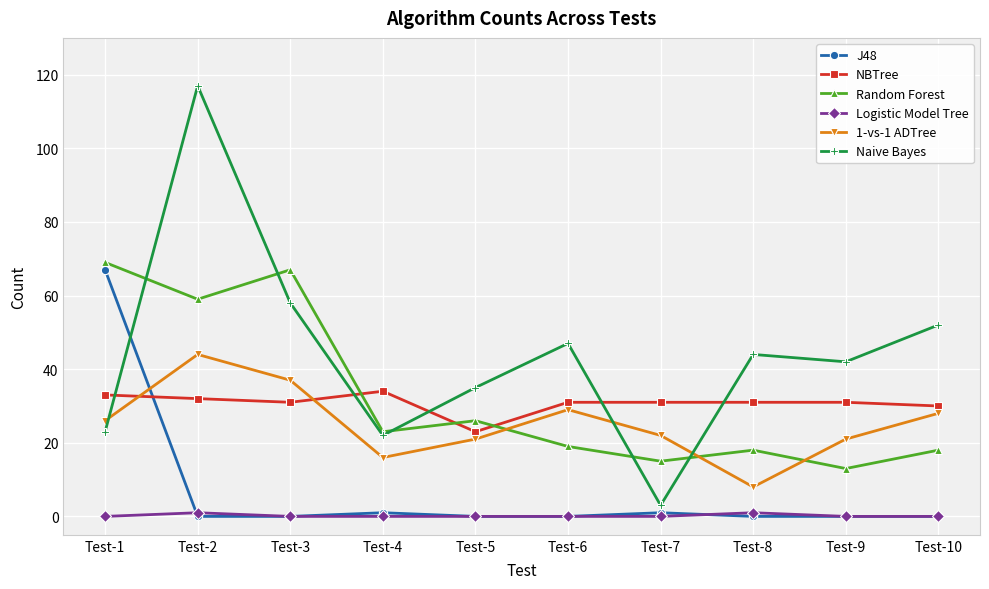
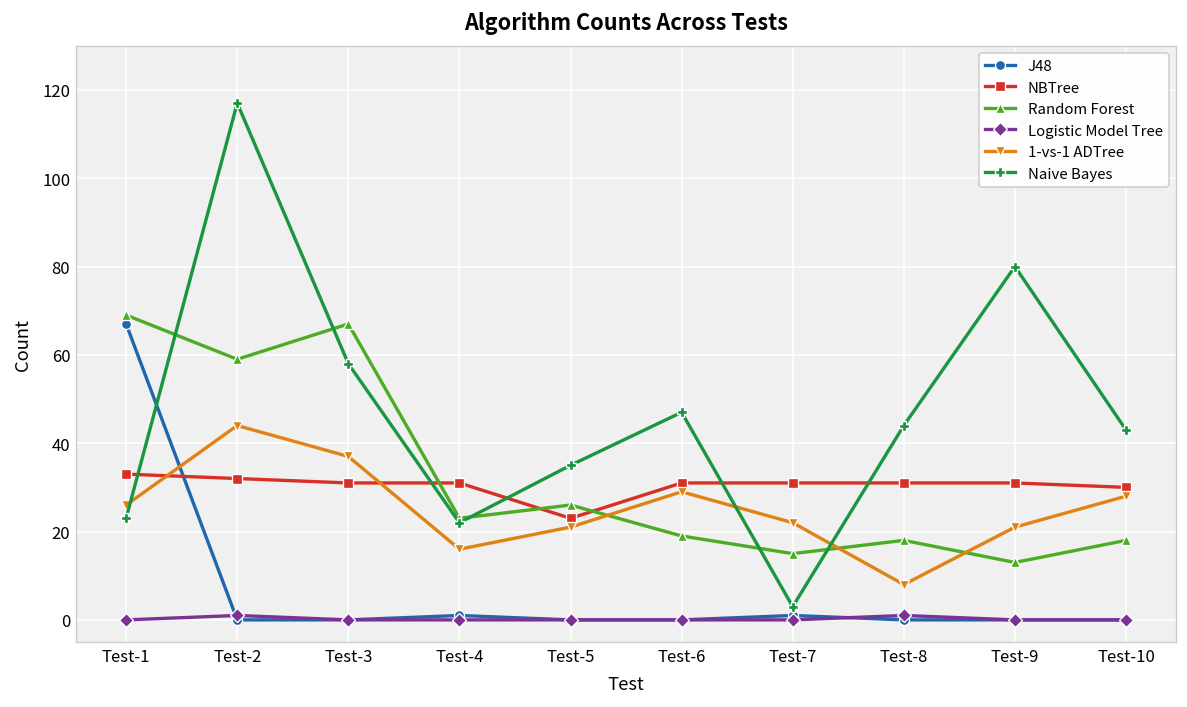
  {
    "J48": {
      "Test-1": 67,
      "Test-2": 0,
      "Test-4": 1,
      "Test-7": 1,
      "Test-8": 0
    },
    "NBTree": {
      "Test-1": 33,
      "Test-2": 32,
      "Test-3": 31,
-     "Test-4": 34,
+     "Test-4": 31,
      "Test-5": 23,
      "Test-6": 31,
      "Test-7": 31,
      "Test-8": 31,
      "Test-9": 31,
      "Test-10": 30
    },
    "Random Forest": {
      "Test-1": 69,
      "Test-2": 59,
      "Test-3": 67,
      "Test-4": 23,
      "Test-5": 26,
      "Test-6": 19,
      "Test-7": 15,
      "Test-8": 18,
      "Test-9": 13,
      "Test-10": 18
    },
    "Logistic Model Tree": {
      "Test-1": 0,
      "Test-2": 1,
      "Test-4": 0,
      "Test-7": 0,
      "Test-8": 1
    },
    "1-vs-1 ADTree": {
      "Test-1": 26,
      "Test-2": 44,
      "Test-3": 37,
      "Test-4": 16,
      "Test-5": 21,
      "Test-6": 29,
      "Test-7": 22,
      "Test-8": 8,
      "Test-9": 21,
      "Test-10": 28
    },
    "Naive Bayes": {
      "Test-1": 23,
      "Test-2": 117,
      "Test-3": 58,
      "Test-4": 22,
      "Test-5": 35,
      "Test-6": 47,
      "Test-7": 3,
      "Test-8": 44,
-     "Test-9": 42,
-     "Test-10": 52
+     "Test-9": 80,
+     "Test-10": 43
    }
  }
